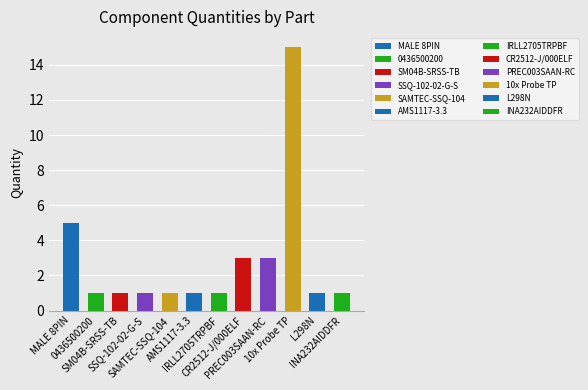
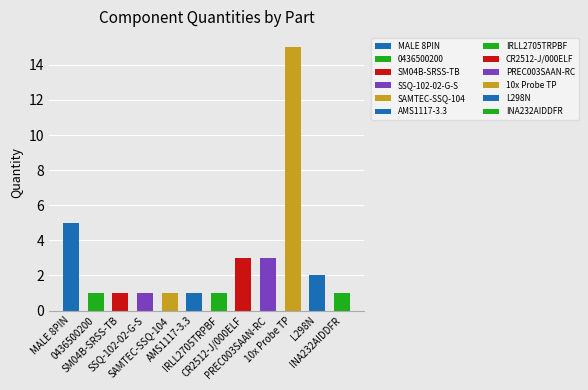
  {
    "MALE 8PIN": 5,
    "0436500200": 1,
    "SM04B-SRSS-TB": 1,
    "SSQ-102-02-G-S": 1,
    "SAMTEC-SSQ-104": 1,
    "AMS1117-3.3": 1,
    "IRLL2705TRPBF": 1,
    "CR2512-J/000ELF": 3,
    "PREC003SAAN-RC": 3,
    "10x Probe TP": 15,
-   "L298N": 1,
+   "L298N": 2,
    "INA232AIDDFR": 1
  }
